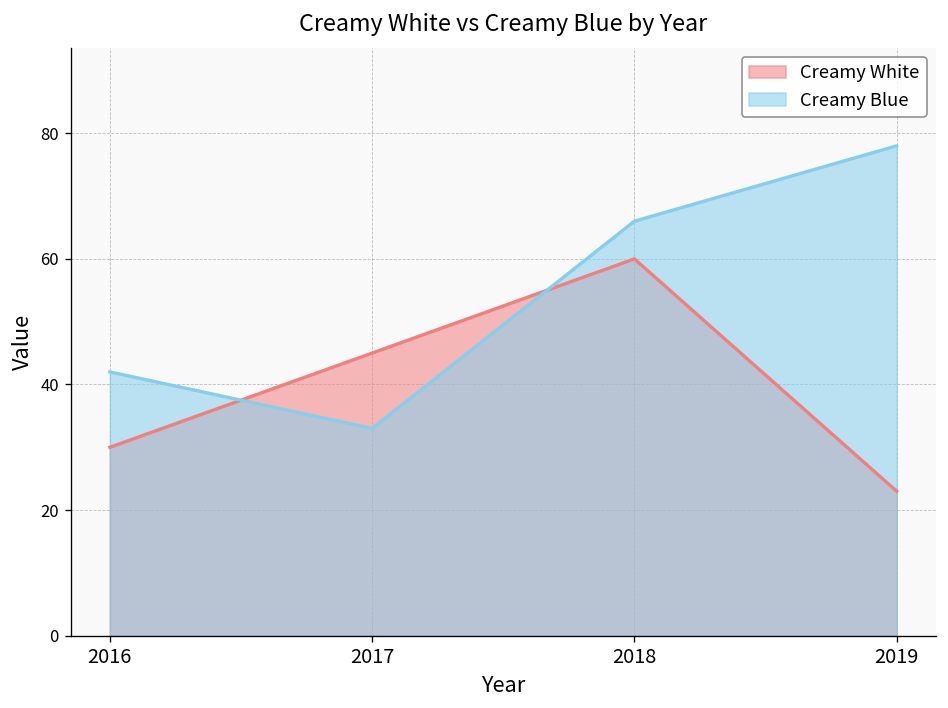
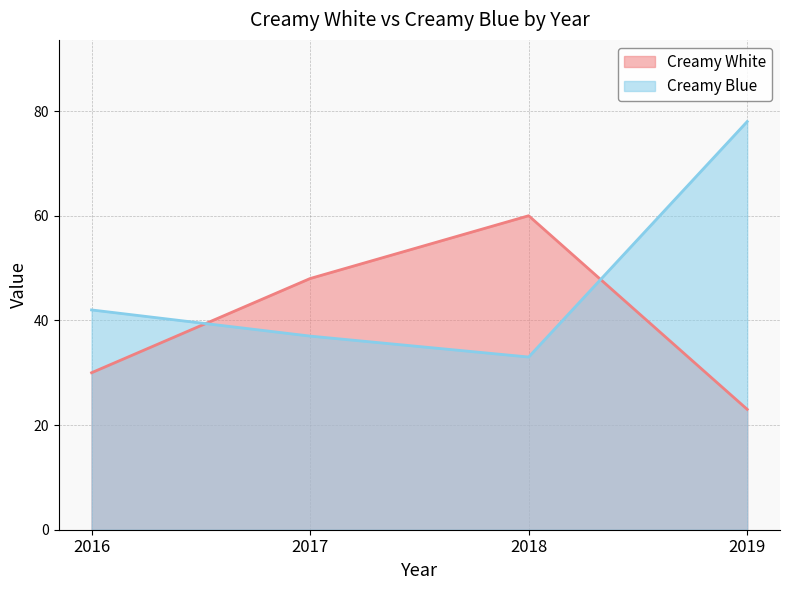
  {
    "Creamy White": {
      "2016": 30,
-     "2017": 45,
+     "2017": 48,
      "2018": 60,
      "2019": 23
    },
    "Creamy Blue": {
      "2016": 42,
-     "2017": 33,
-     "2018": 66,
+     "2017": 37,
+     "2018": 33,
      "2019": 78
    }
  }
